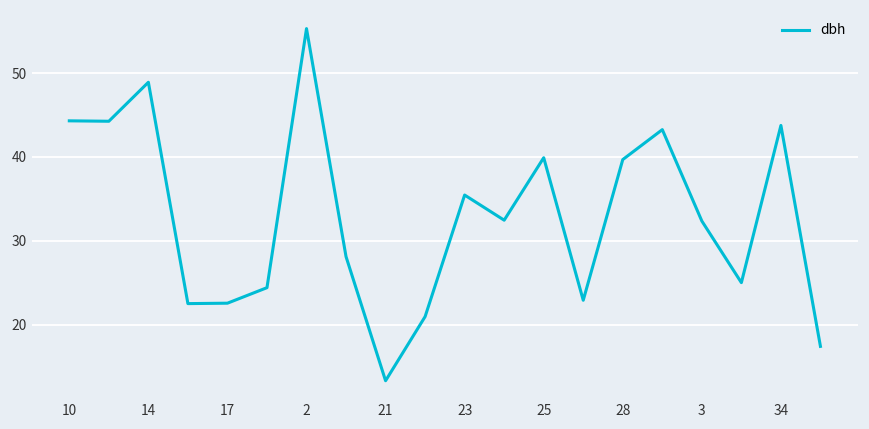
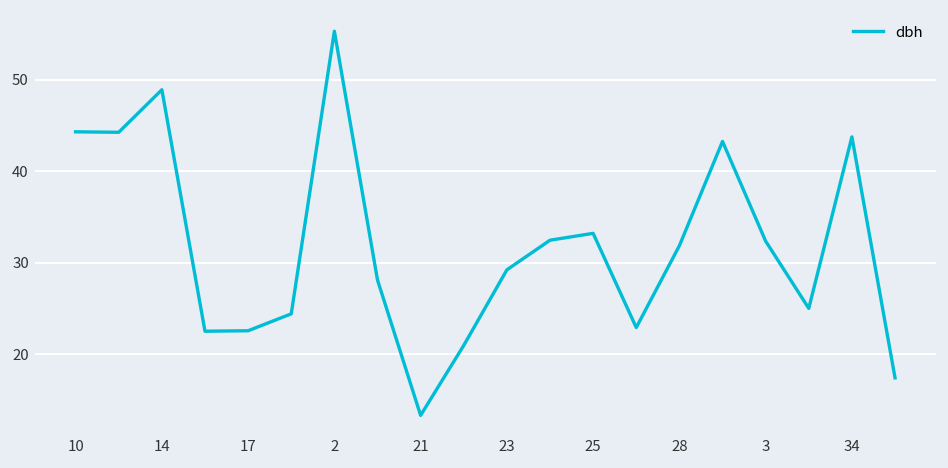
  {
    "10": 44,
    "14": 49,
    "17": 23,
    "2": 55,
    "21": 13,
-   "23": 35,
-   "25": 40,
-   "28": 40,
+   "23": 29,
+   "25": 33,
+   "28": 32,
    "3": 32,
    "34": 44
  }
